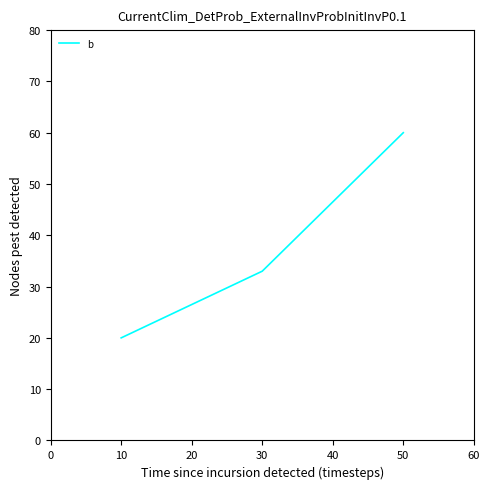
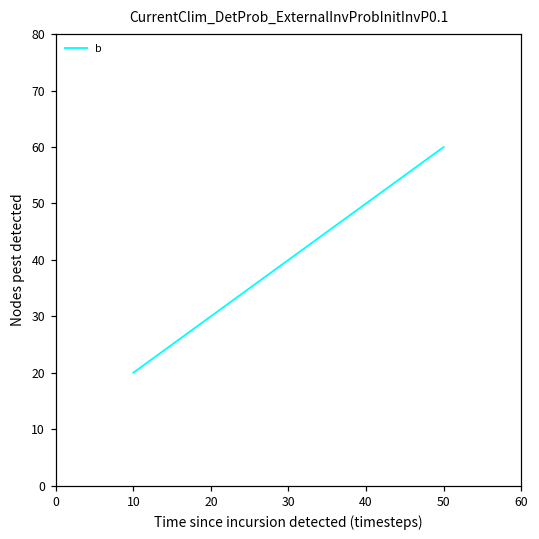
  {
    "10": 20,
-   "30": 33,
+   "30": 40,
    "50": 60
  }
